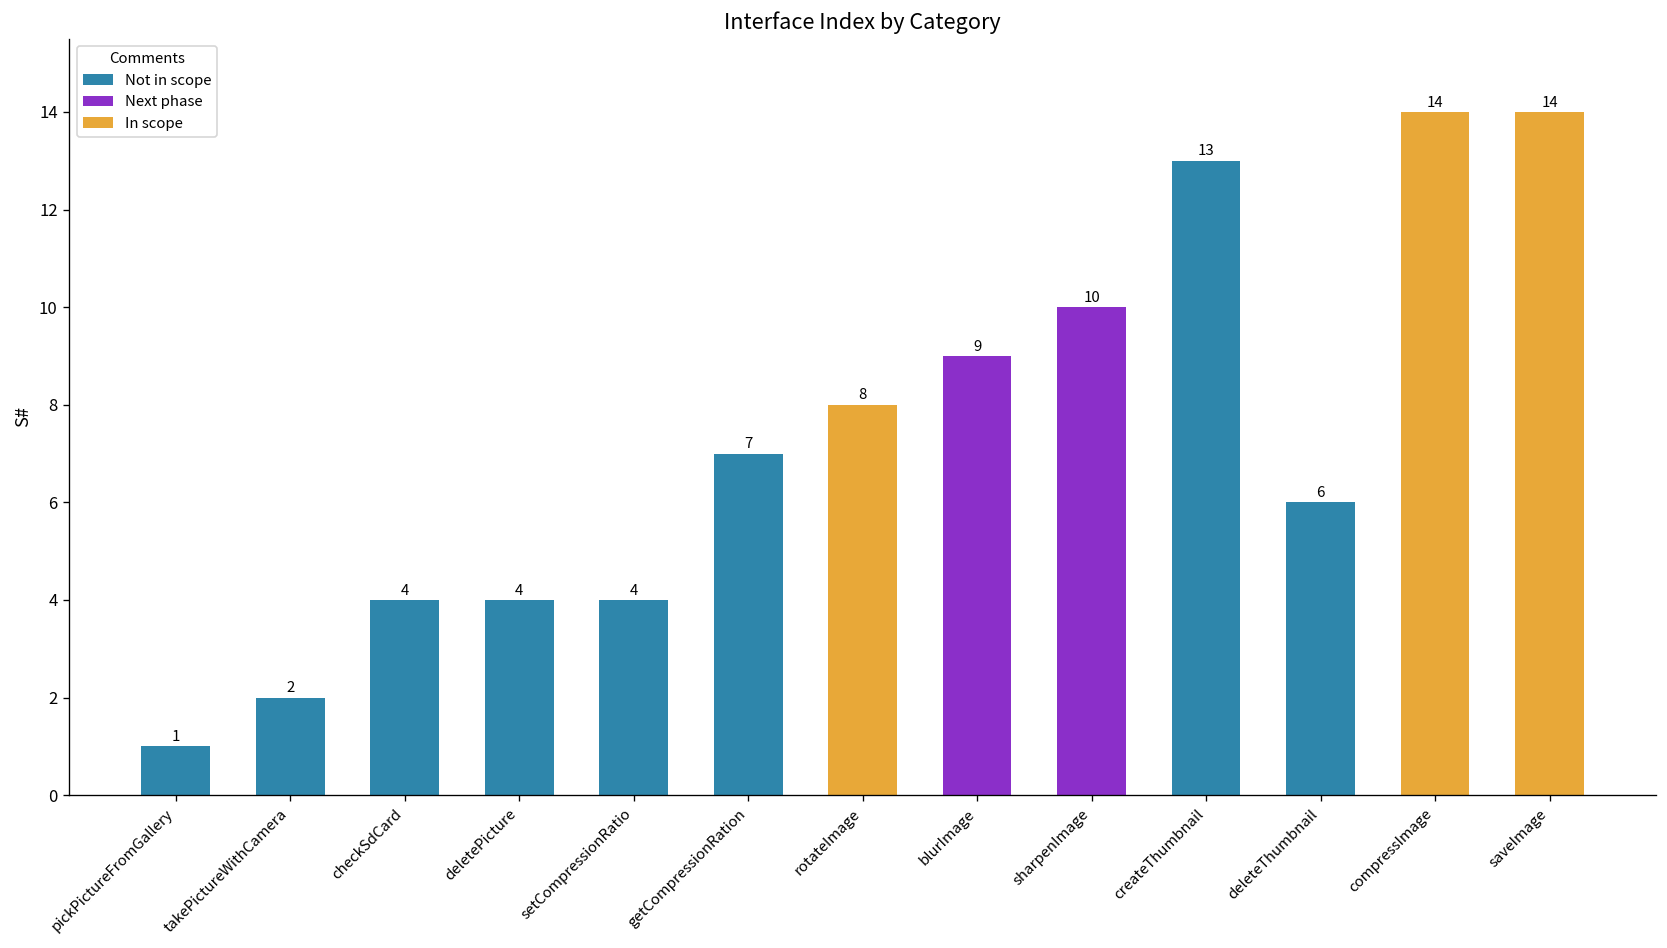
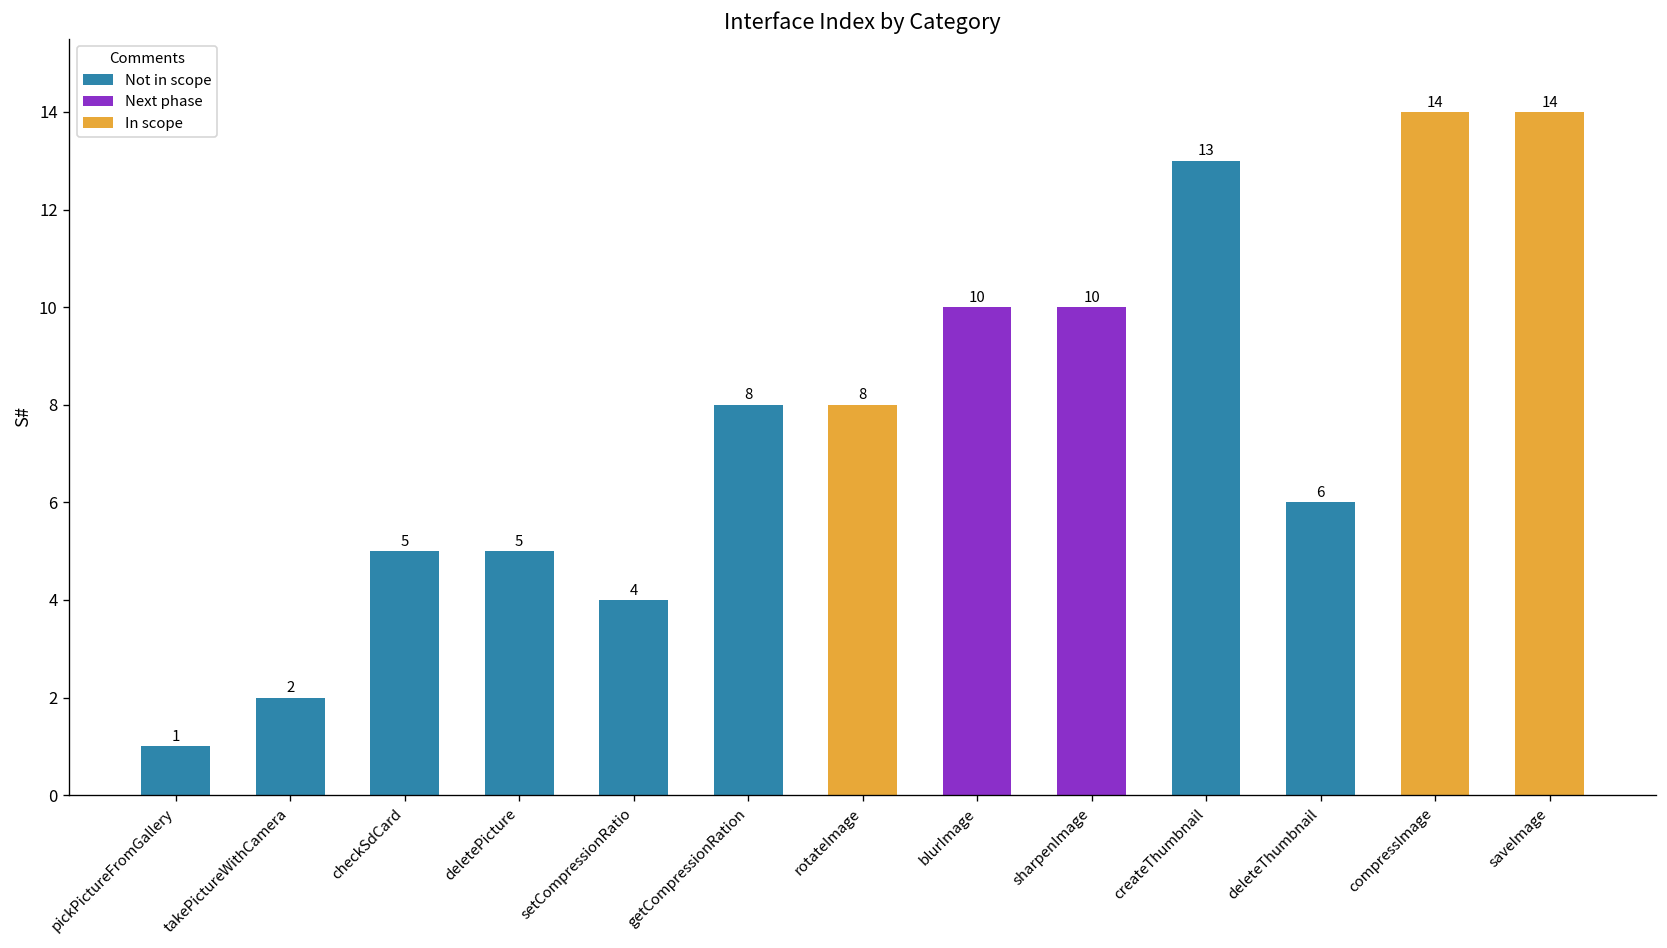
  {
    "Not in scope": {
      "pickPictureFromGallery": 1,
      "takePictureWithCamera": 2,
-     "checkSdCard": 4,
-     "deletePicture": 4,
+     "checkSdCard": 5,
+     "deletePicture": 5,
      "setCompressionRatio": 4,
-     "getCompressionRation": 7,
+     "getCompressionRation": 8,
      "createThumbnail": 13,
      "deleteThumbnail": 6
    },
    "Next phase": {
-     "blurImage": 9,
+     "blurImage": 10,
      "sharpenImage": 10
    },
    "In scope": {
      "rotateImage": 8,
      "compressImage": 14,
      "saveImage": 14
    }
  }
